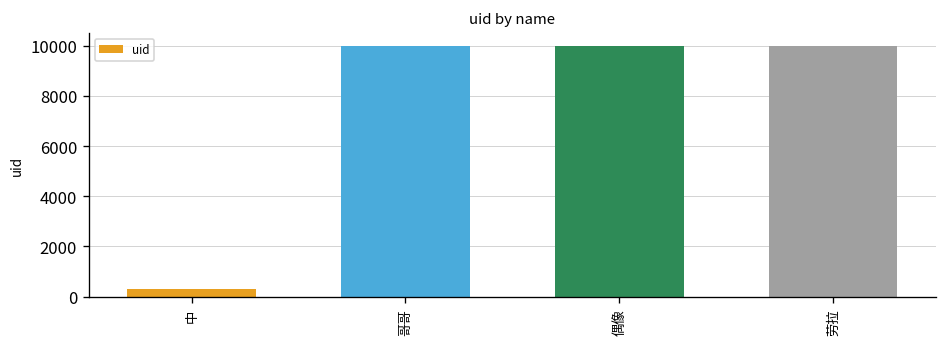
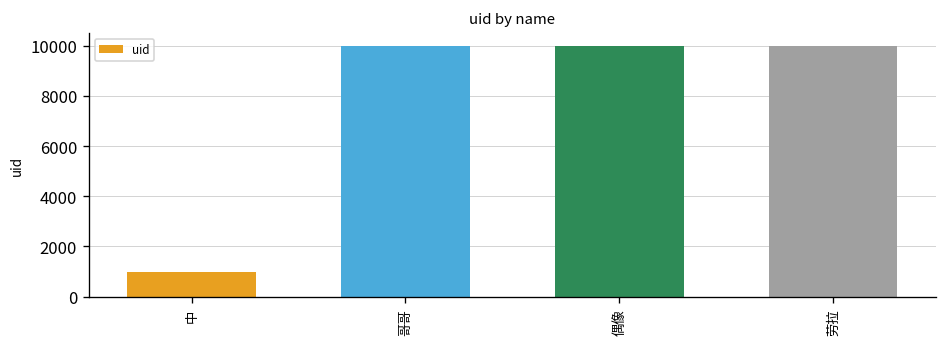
  {
-   "中": 300,
+   "中": 1000,
    "哥哥": 10000,
    "偶像": 10000,
    "劳拉": 10000
  }
